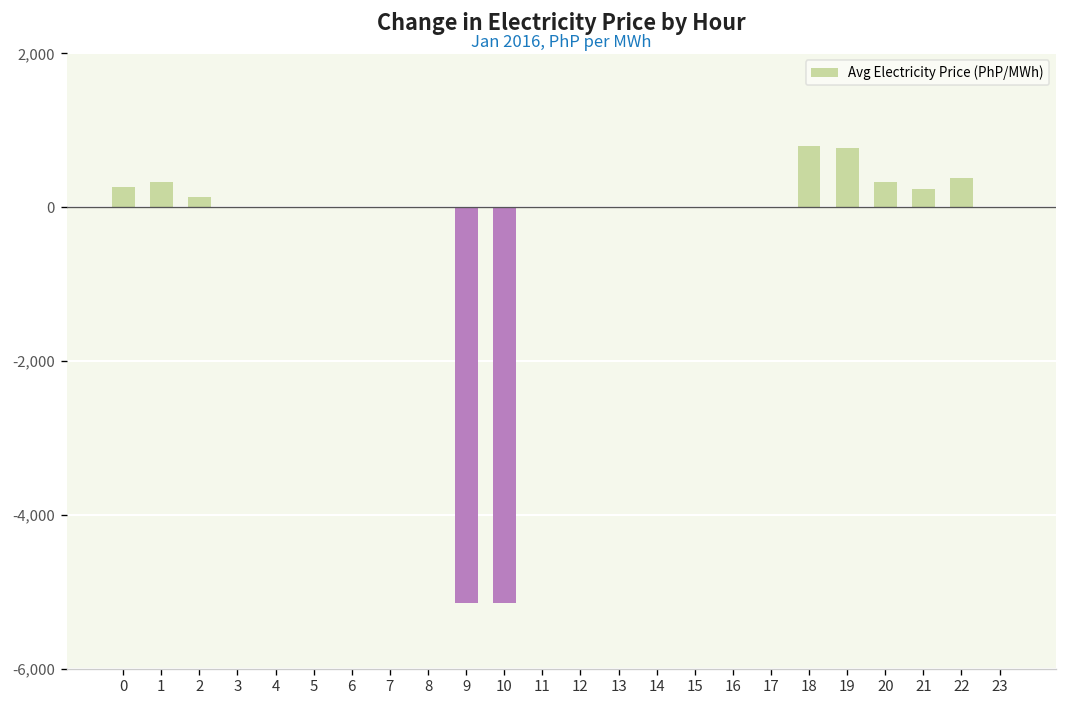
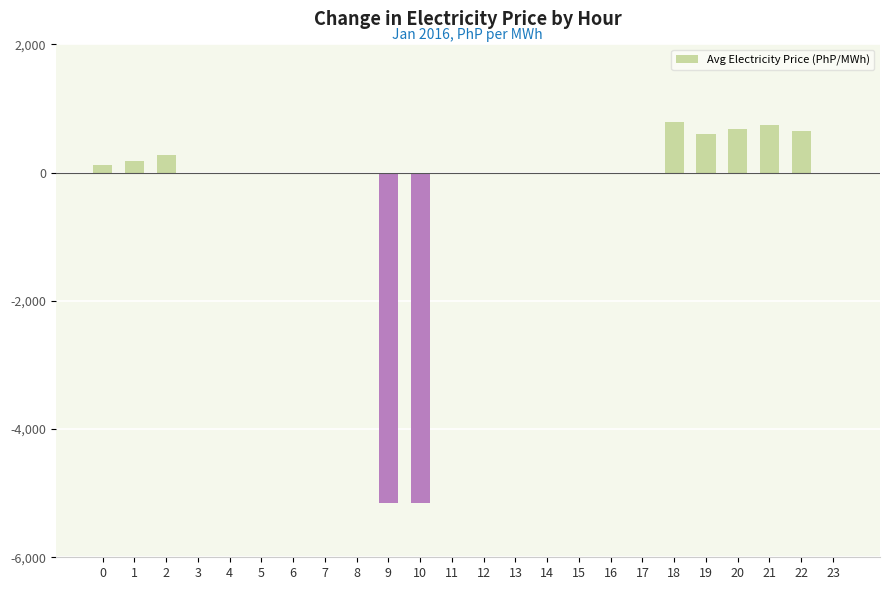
  {
-   "0": "300",
-   "1": "300",
-   "2": "100",
+   "0": "100",
+   "1": "200",
+   "2": "300",
    "3": "0",
    "4": "0",
    "5": "0",
    "6": "0",
    "7": "0",
    "8": "0",
    "9": "-5,100",
    "10": "-5,100",
    "11": "0",
    "12": "0",
    "13": "0",
    "14": "0",
    "15": "0",
    "16": "0",
    "17": "0",
    "18": "800",
-   "19": "800",
-   "20": "300",
-   "21": "200",
-   "22": "400",
+   "19": "600",
+   "20": "700",
+   "21": "700",
+   "22": "700",
    "23": "0"
  }
